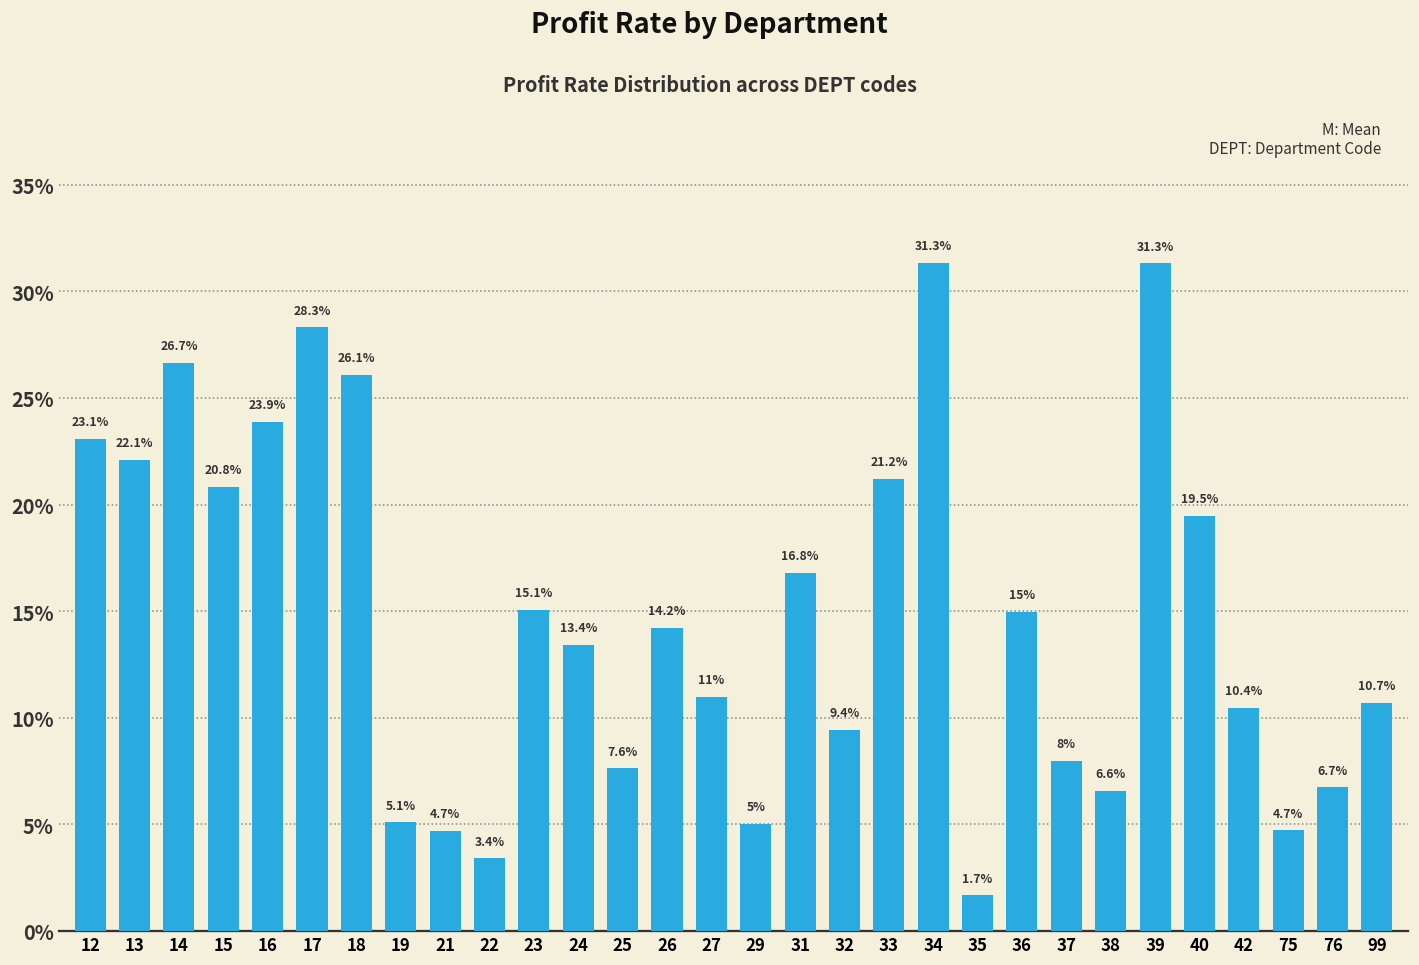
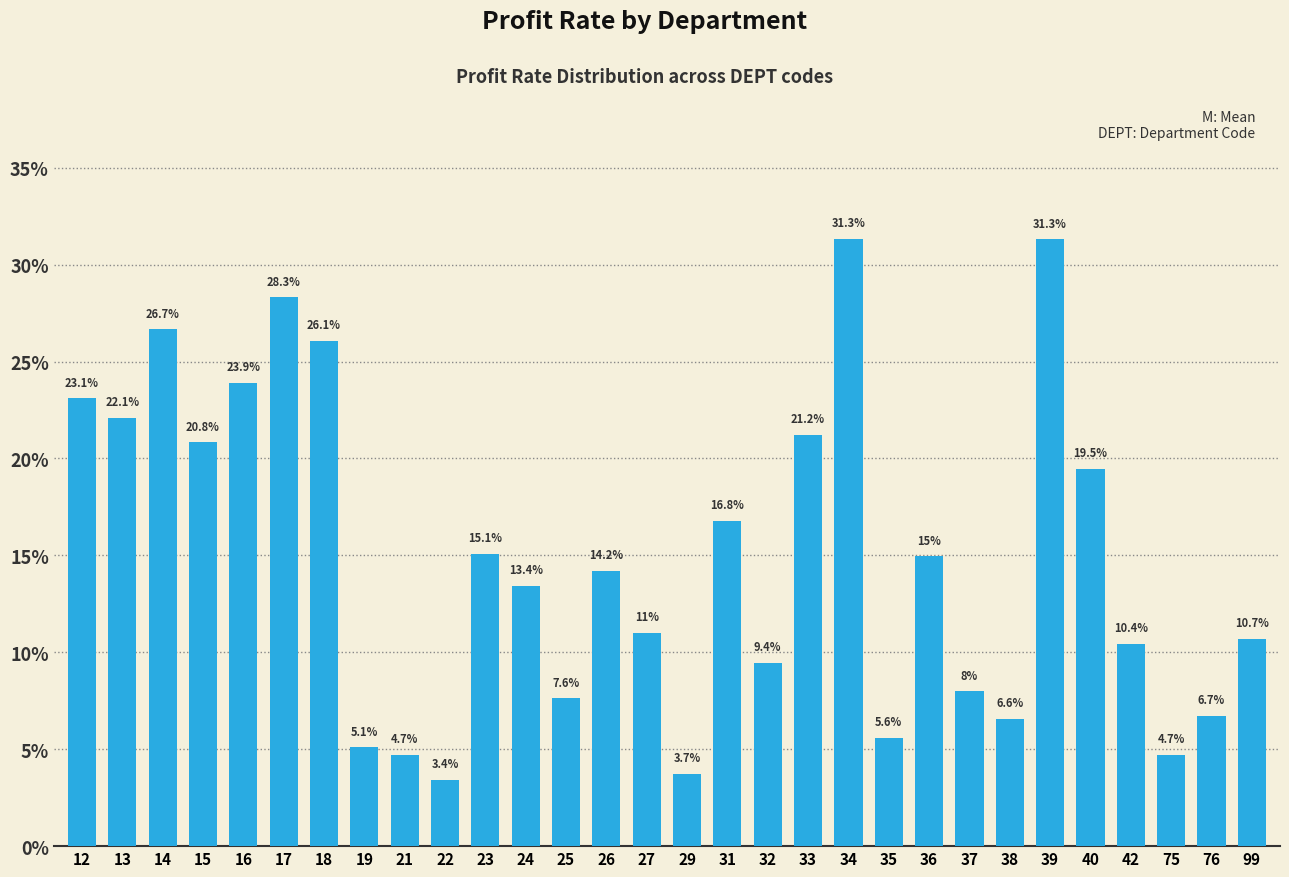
  {
    "12": "23.1%",
    "13": "22.1%",
    "14": "26.7%",
    "15": "20.8%",
    "16": "23.9%",
    "17": "28.3%",
    "18": "26.1%",
    "19": "5.1%",
    "21": "4.7%",
    "22": "3.4%",
    "23": "15.1%",
    "24": "13.4%",
    "25": "7.6%",
    "26": "14.2%",
    "27": "11%",
-   "29": "5%",
+   "29": "3.7%",
    "31": "16.8%",
    "32": "9.4%",
    "33": "21.2%",
    "34": "31.3%",
-   "35": "1.7%",
+   "35": "5.6%",
    "36": "15%",
    "37": "8%",
    "38": "6.6%",
    "39": "31.3%",
    "40": "19.5%",
    "42": "10.4%",
    "75": "4.7%",
    "76": "6.7%",
    "99": "10.7%"
  }
